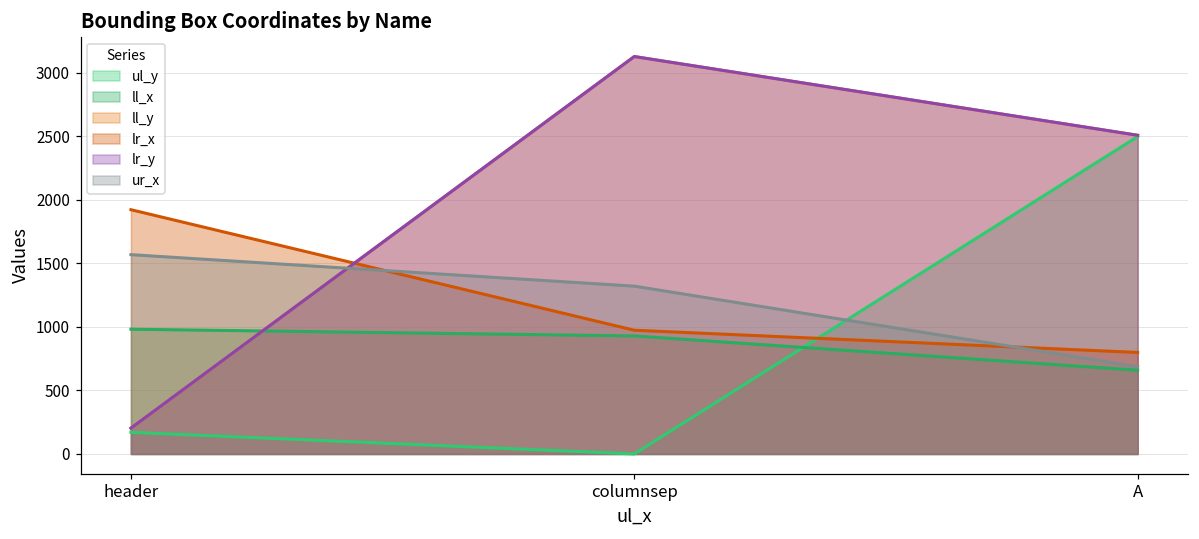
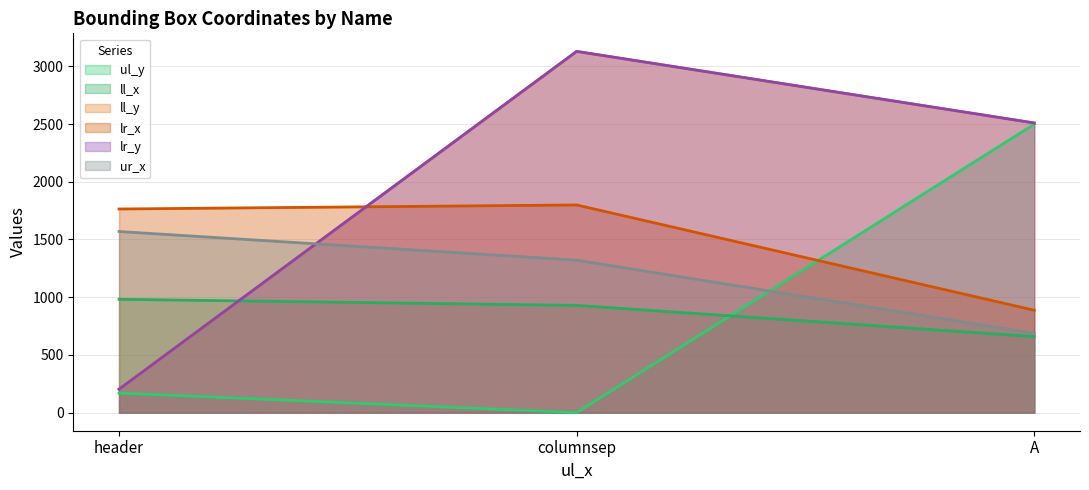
  {
    "lr_x": {
-     "header": 1920,
-     "columnsep": 970,
-     "A": 800
+     "header": 1760,
+     "columnsep": 1800,
+     "A": 890
    }
  }
